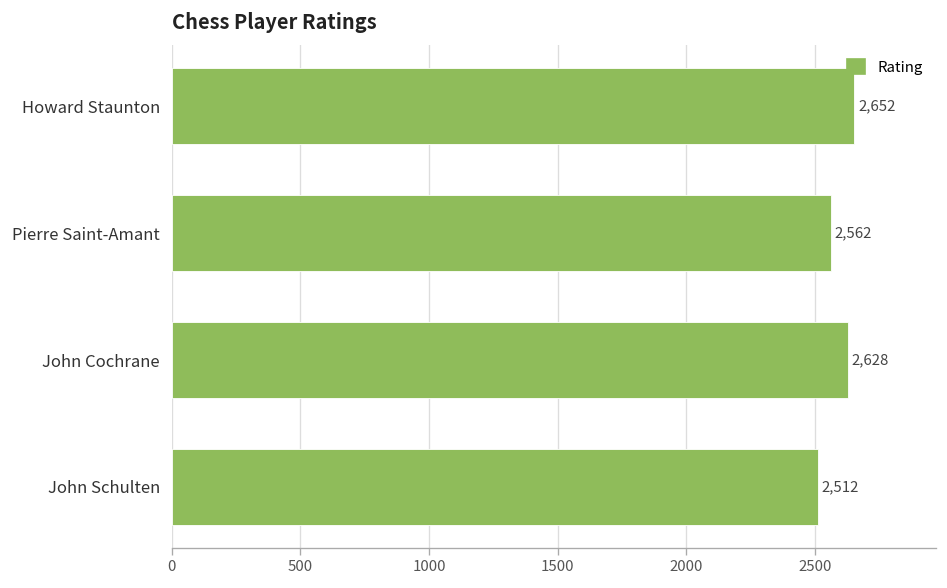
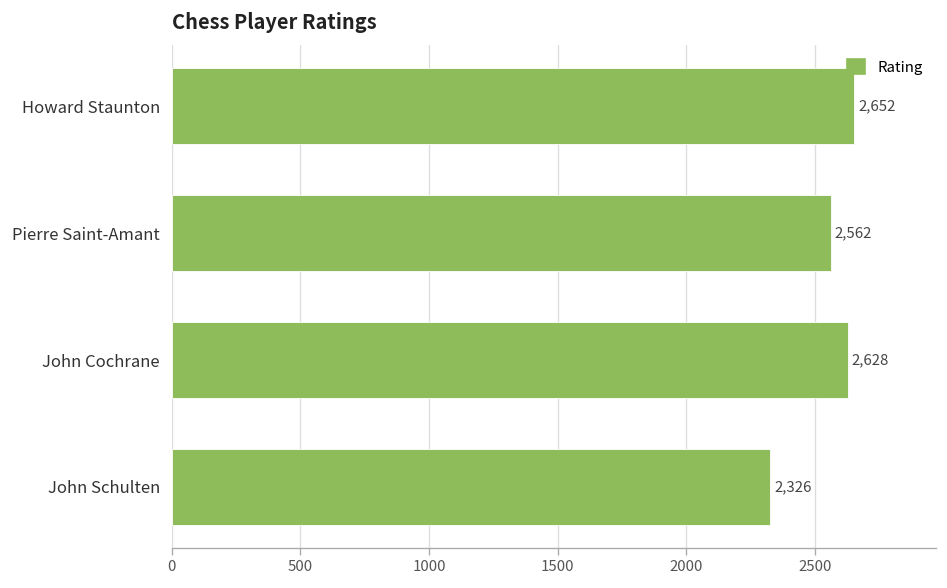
  {
    "Howard Staunton": "2,652",
    "Pierre Saint-Amant": "2,562",
    "John Cochrane": "2,628",
-   "John Schulten": "2,512"
+   "John Schulten": "2,326"
  }
